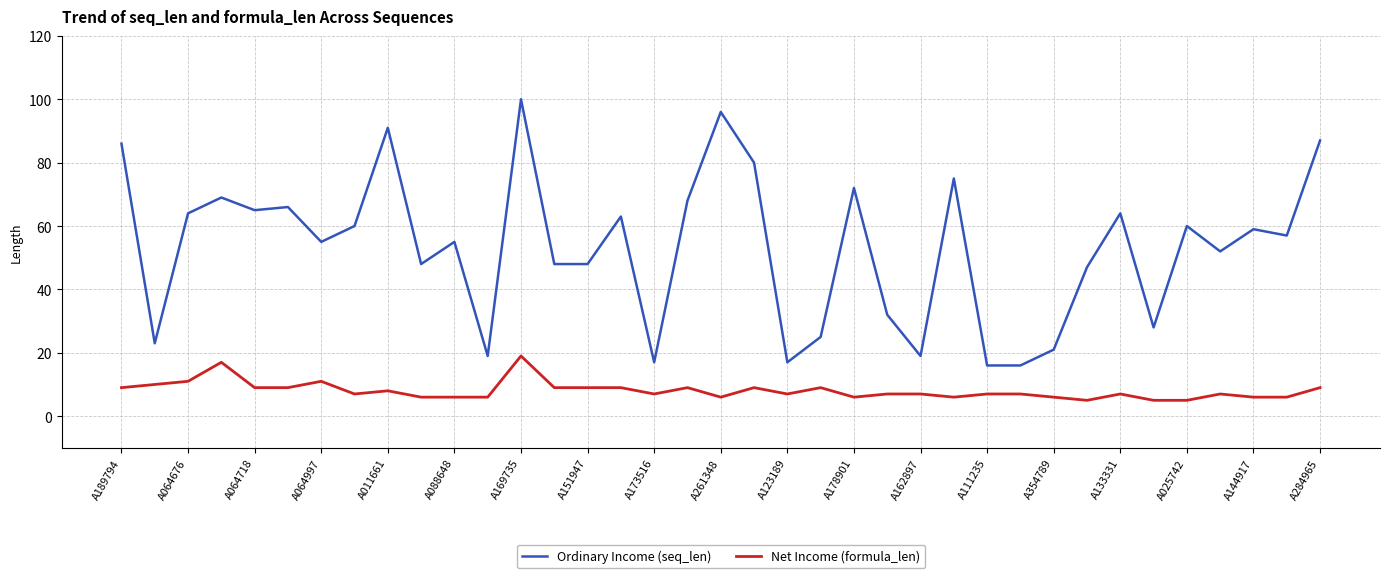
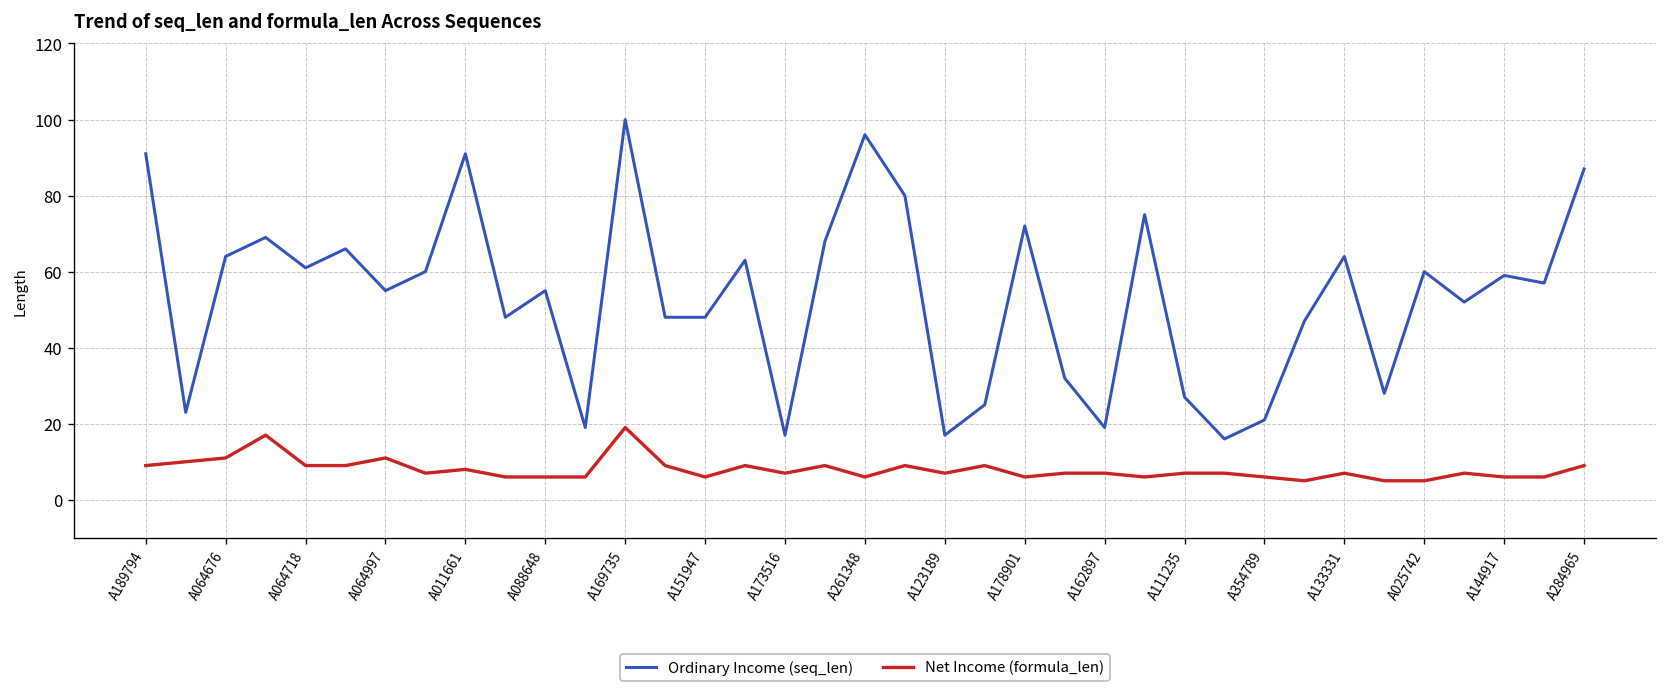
  {
    "Ordinary Income (seq_len)": {
-     "A189794": 86,
+     "A189794": 91,
      "A064676": 64,
-     "A064718": 65,
+     "A064718": 61,
      "A064997": 55,
      "A011661": 91,
      "A088648": 55,
      "A169735": 100,
      "A151947": 48,
      "A173516": 17,
      "A261348": 96,
      "A123189": 17,
      "A178901": 72,
      "A162897": 19,
-     "A111235": 16,
+     "A111235": 27,
      "A354789": 21,
      "A133331": 64,
      "A025742": 60,
      "A144917": 59,
      "A284965": 87
    },
    "Net Income (formula_len)": {
      "A189794": 9,
      "A064676": 11,
      "A064718": 9,
      "A064997": 11,
      "A011661": 8,
      "A088648": 6,
      "A169735": 19,
-     "A151947": 9,
+     "A151947": 6,
      "A173516": 7,
      "A261348": 6,
      "A123189": 7,
      "A178901": 6,
      "A162897": 7,
      "A111235": 7,
      "A354789": 6,
      "A133331": 7,
      "A025742": 5,
      "A144917": 6,
      "A284965": 9
    }
  }
